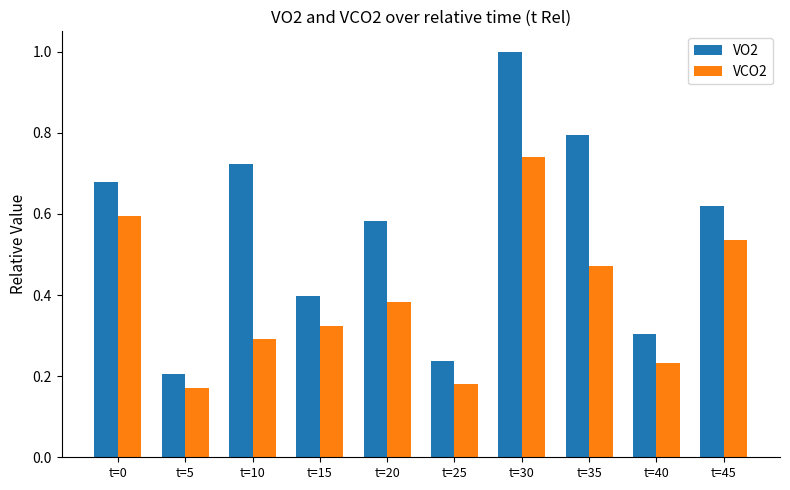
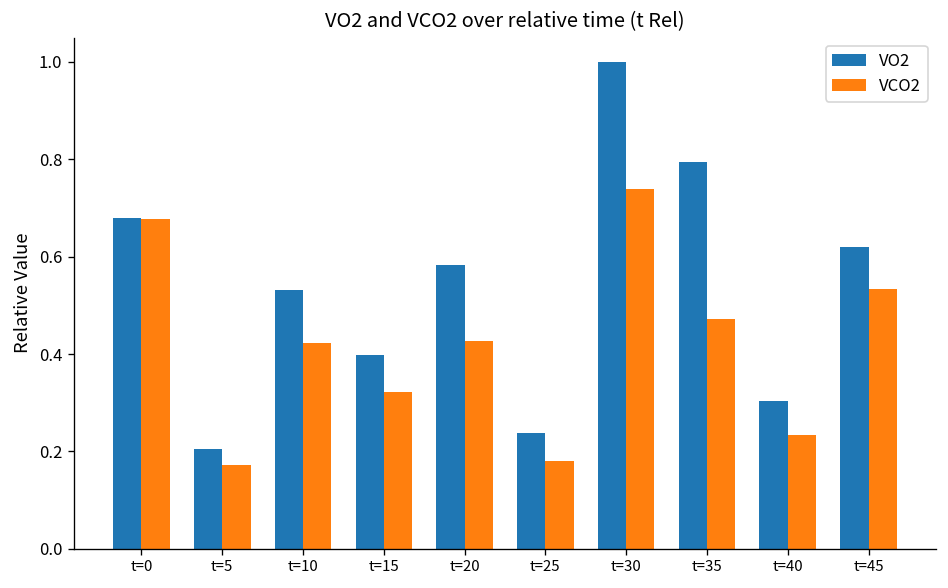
  {
    "VO2": {
      "t=0": 0.68,
      "t=5": 0.20,
-     "t=10": 0.72,
+     "t=10": 0.53,
      "t=15": 0.40,
      "t=20": 0.58,
      "t=25": 0.24,
      "t=30": 1.00,
      "t=35": 0.79,
      "t=40": 0.30,
      "t=45": 0.62
    },
    "VCO2": {
-     "t=0": 0.59,
+     "t=0": 0.68,
      "t=5": 0.17,
-     "t=10": 0.29,
+     "t=10": 0.42,
      "t=15": 0.32,
-     "t=20": 0.38,
+     "t=20": 0.43,
      "t=25": 0.18,
      "t=30": 0.74,
      "t=35": 0.47,
      "t=40": 0.23,
      "t=45": 0.53
    }
  }
